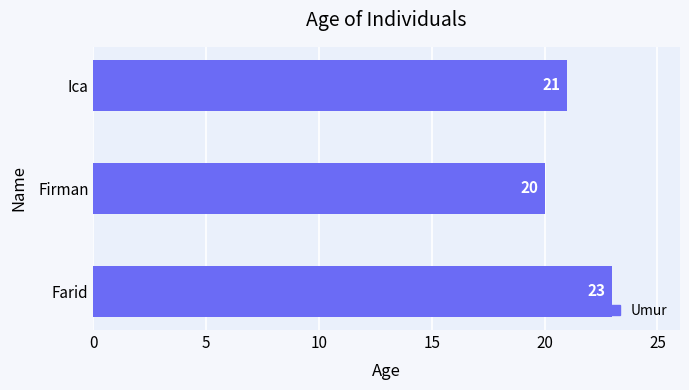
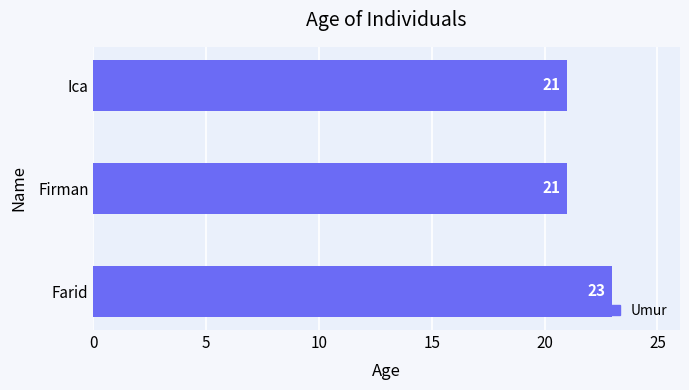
  {
    "Ica": 21,
-   "Firman": 20,
+   "Firman": 21,
    "Farid": 23
  }
